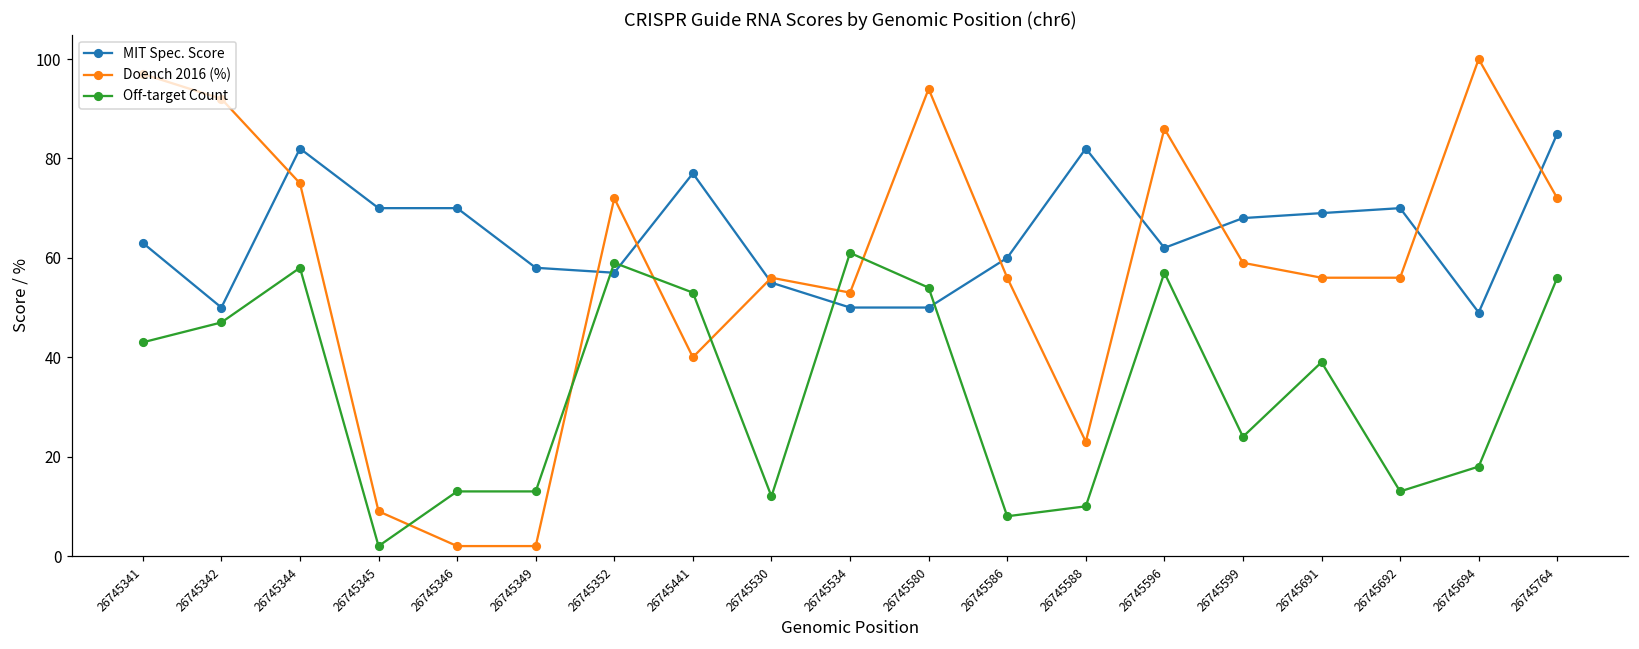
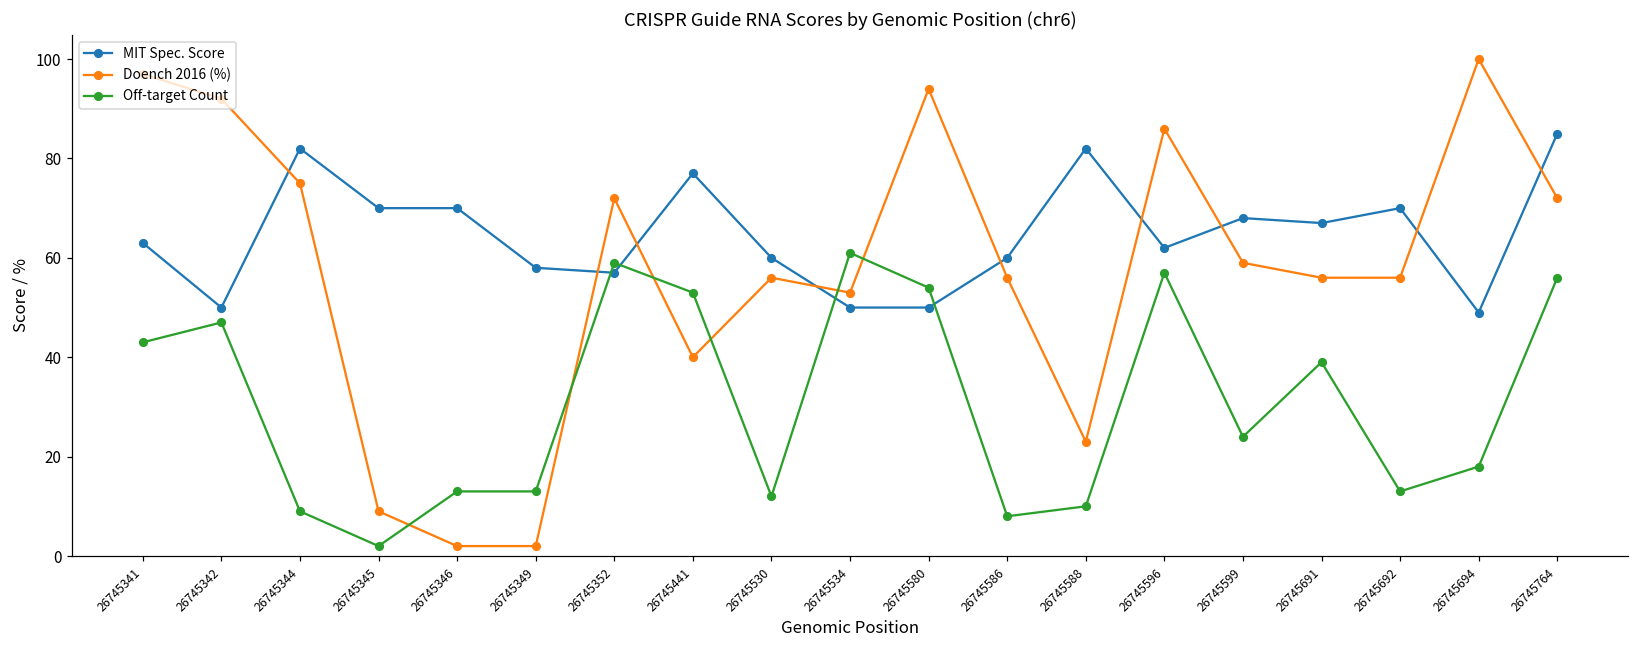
  {
    "MIT Spec. Score": {
      "26745341": 63,
      "26745342": 50,
      "26745344": 82,
      "26745345": 70,
      "26745346": 70,
      "26745349": 58,
      "26745352": 57,
      "26745441": 77,
-     "26745530": 55,
+     "26745530": 60,
      "26745534": 50,
      "26745580": 50,
      "26745586": 60,
      "26745588": 82,
      "26745596": 62,
      "26745599": 68,
-     "26745691": 69,
+     "26745691": 67,
      "26745692": 70,
      "26745694": 49,
      "26745764": 85
    },
    "Doench 2016 (%)": {
      "26745344": 75,
      "26745345": 9,
      "26745346": 2,
      "26745349": 2,
      "26745352": 72,
      "26745441": 40,
      "26745530": 56,
      "26745534": 53,
      "26745580": 94,
      "26745586": 56,
      "26745588": 23,
      "26745596": 86,
      "26745599": 59,
      "26745691": 56,
      "26745692": 56,
      "26745694": 100,
      "26745764": 72
    },
    "Off-target Count": {
      "26745341": 43,
      "26745342": 47,
-     "26745344": 58,
+     "26745344": 9,
      "26745345": 2,
      "26745346": 13,
      "26745349": 13,
      "26745352": 59,
      "26745441": 53,
      "26745530": 12,
      "26745534": 61,
      "26745580": 54,
      "26745586": 8,
      "26745588": 10,
      "26745596": 57,
      "26745599": 24,
      "26745691": 39,
      "26745692": 13,
      "26745694": 18,
      "26745764": 56
    }
  }
